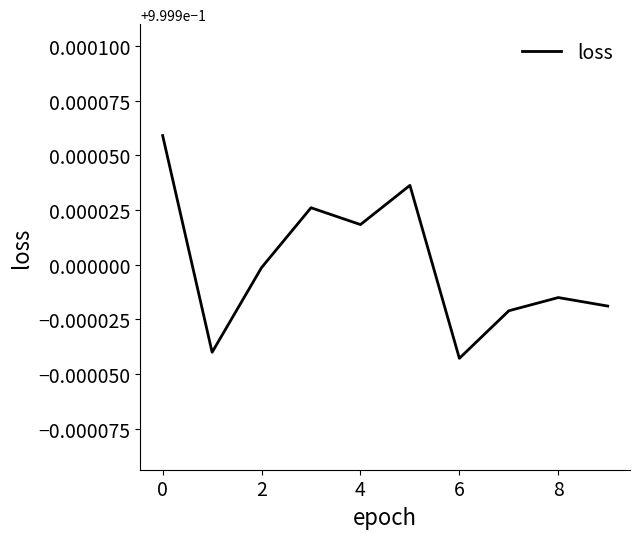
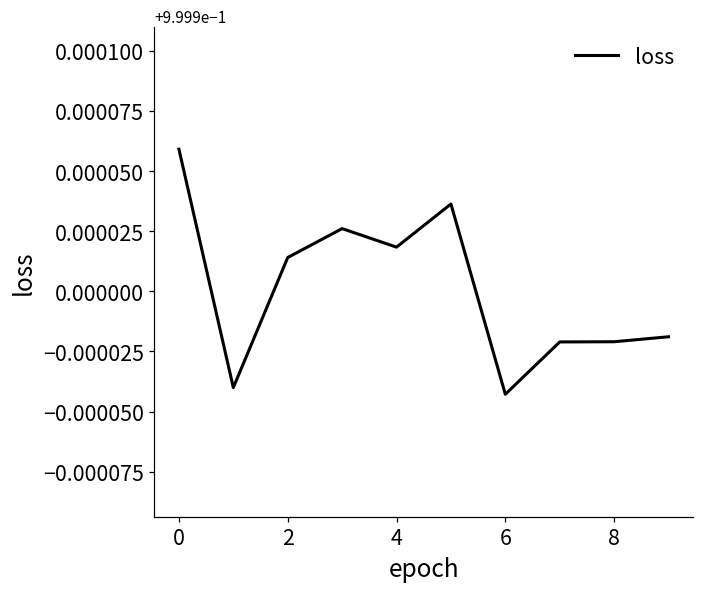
  {
    "0": 0.999959,
-   "2": 0.999899,
+   "2": 0.999914,
    "4": 0.999918,
    "6": 0.999857,
-   "8": 0.999885
+   "8": 0.999879
  }
